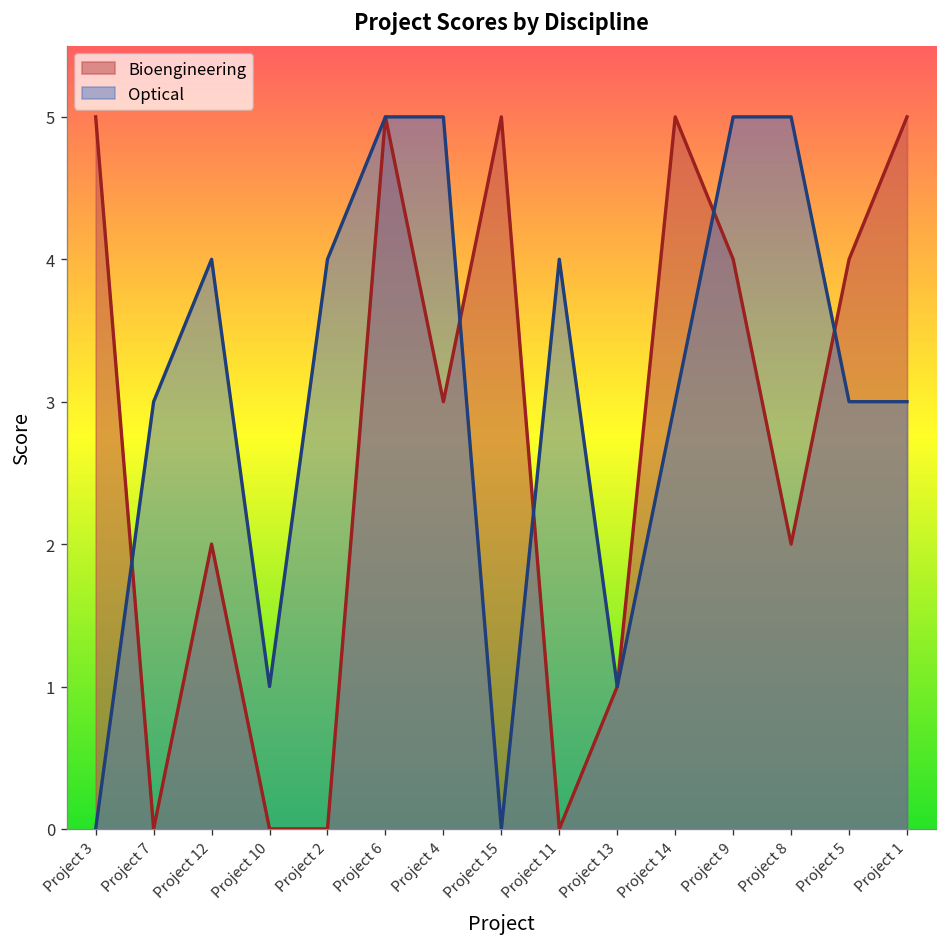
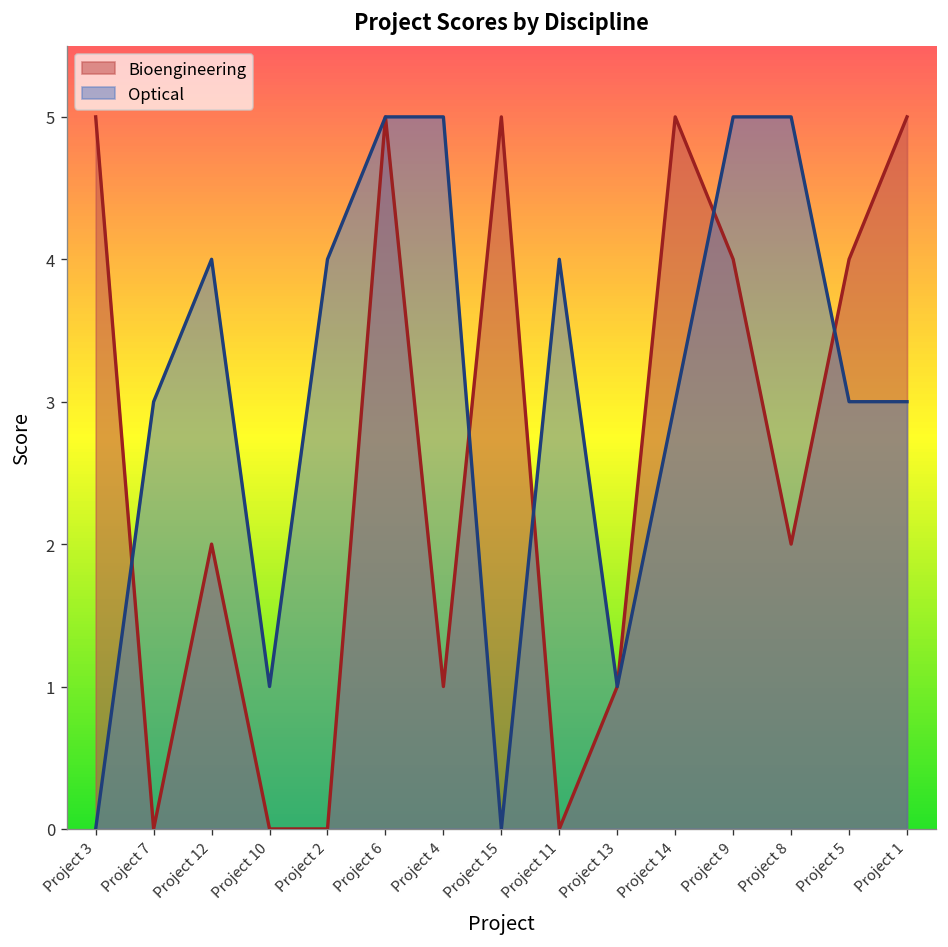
  {
    "Bioengineering": {
      "Project 3": 5,
      "Project 7": 0,
      "Project 12": 2,
      "Project 10": 0,
      "Project 2": 0,
-     "Project 4": 3,
+     "Project 4": 1,
      "Project 15": 5,
      "Project 11": 0,
      "Project 14": 5,
      "Project 9": 4,
      "Project 8": 2,
      "Project 5": 4,
      "Project 1": 5
    },
    "Optical": {
      "Project 3": 0,
      "Project 7": 3,
      "Project 12": 4,
      "Project 10": 1,
      "Project 2": 4,
      "Project 4": 5,
      "Project 15": 0,
      "Project 11": 4,
      "Project 14": 3,
      "Project 9": 5,
      "Project 8": 5,
      "Project 5": 3,
      "Project 1": 3
    }
  }
